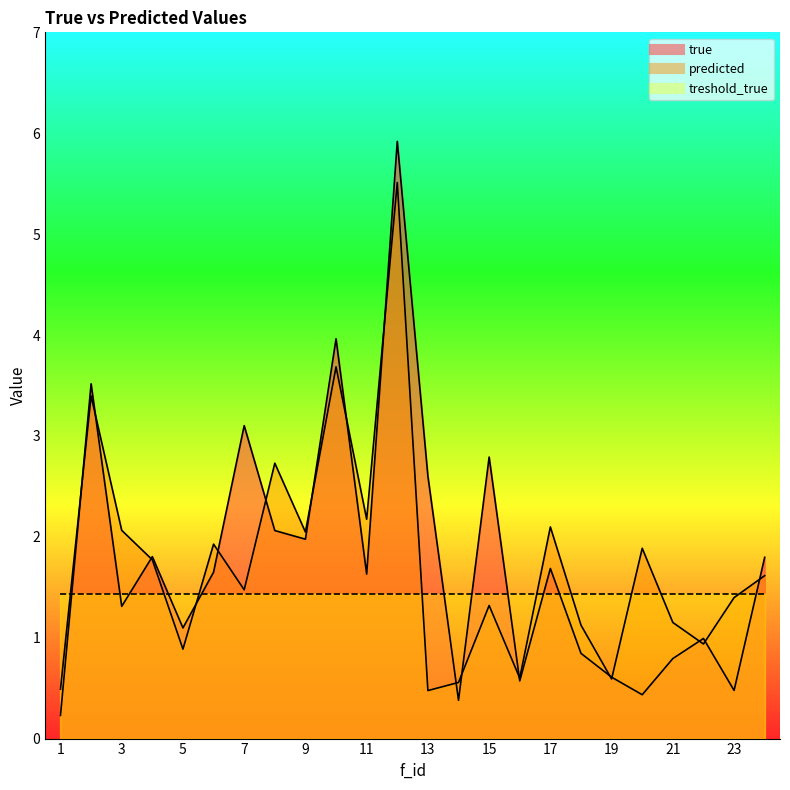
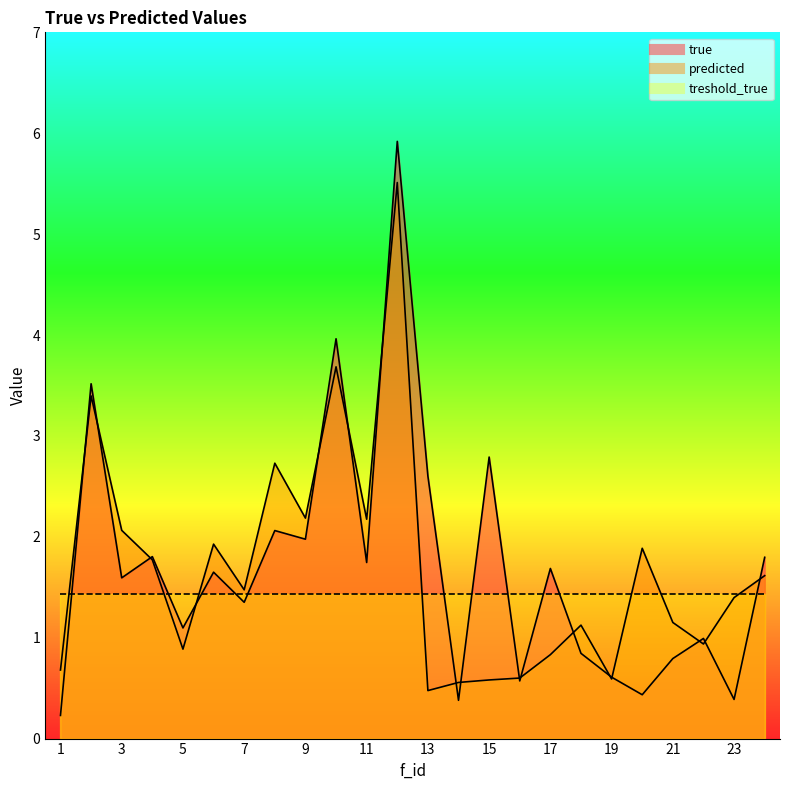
  {
    "true": {
      "1": 0.23,
-     "3": 1.31,
+     "3": 1.59,
      "5": 1.10,
-     "7": 3.10,
+     "7": 1.35,
      "9": 1.98,
-     "11": 1.63,
+     "11": 1.75,
      "13": 2.60,
      "15": 2.79,
      "17": 1.69,
      "21": 0.79,
-     "23": 0.48
+     "23": 0.39
    },
    "predicted": {
-     "1": 0.49,
+     "1": 0.68,
      "3": 2.06,
      "5": 0.89,
      "7": 1.47,
-     "9": 2.05,
+     "9": 2.19,
      "11": 2.17,
      "13": 0.48,
-     "15": 1.32,
-     "17": 2.10,
+     "15": 0.58,
+     "17": 0.83,
      "21": 1.15,
      "23": 1.40
    },
    "treshold_true": {
      "1": 1.44,
      "3": 1.44,
      "5": 1.44,
      "7": 1.44,
      "9": 1.44,
      "11": 1.44,
      "13": 1.44,
      "15": 1.44,
      "17": 1.44,
      "19": 1.44,
      "21": 1.44,
      "23": 1.44
    }
  }
